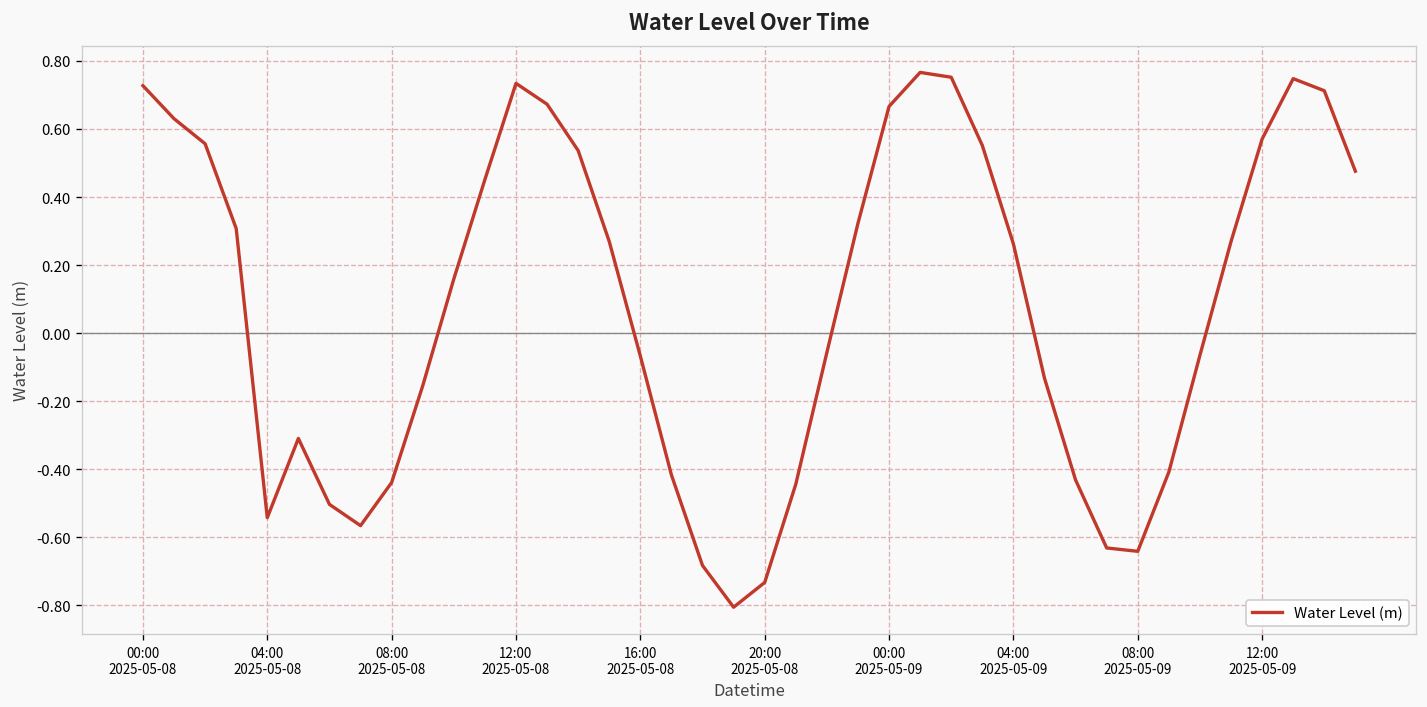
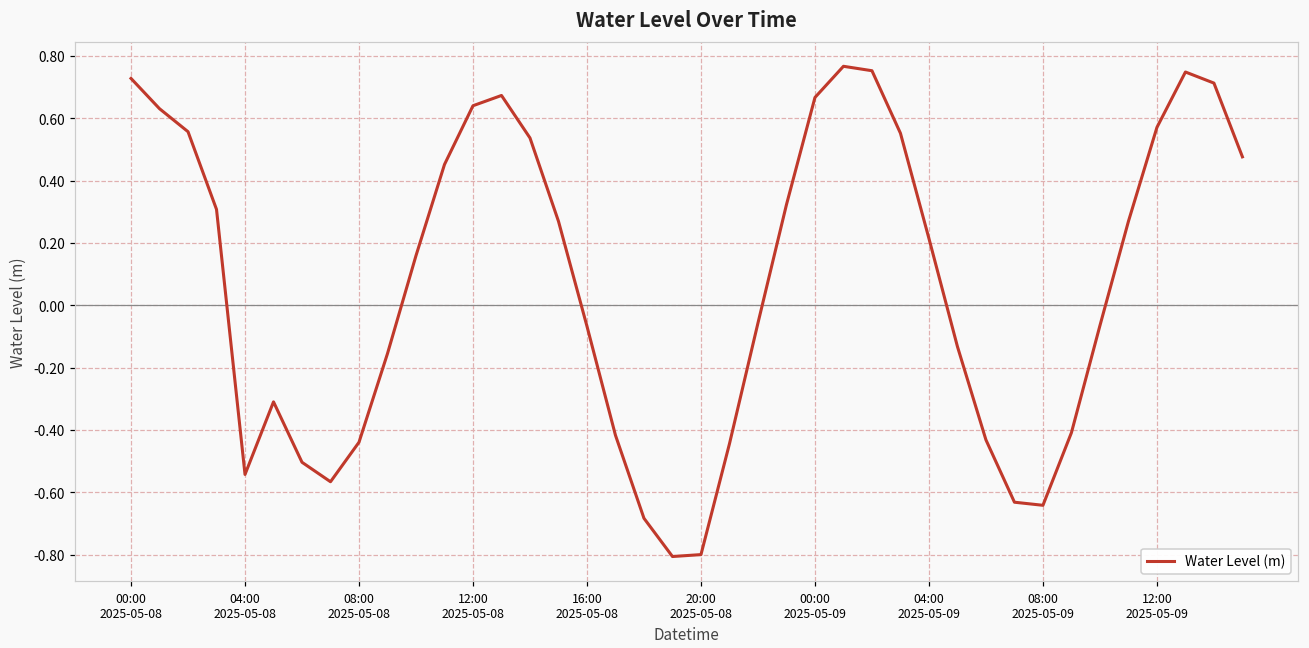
  {
    "00:00 2025-05-08": 0.73,
    "04:00 2025-05-08": -0.54,
    "08:00 2025-05-08": -0.44,
-   "12:00 2025-05-08": 0.73,
+   "12:00 2025-05-08": 0.64,
    "16:00 2025-05-08": -0.07,
-   "20:00 2025-05-08": -0.73,
+   "20:00 2025-05-08": -0.80,
    "00:00 2025-05-09": 0.67,
-   "04:00 2025-05-09": 0.26,
+   "04:00 2025-05-09": 0.21,
    "08:00 2025-05-09": -0.64,
    "12:00 2025-05-09": 0.57
  }
